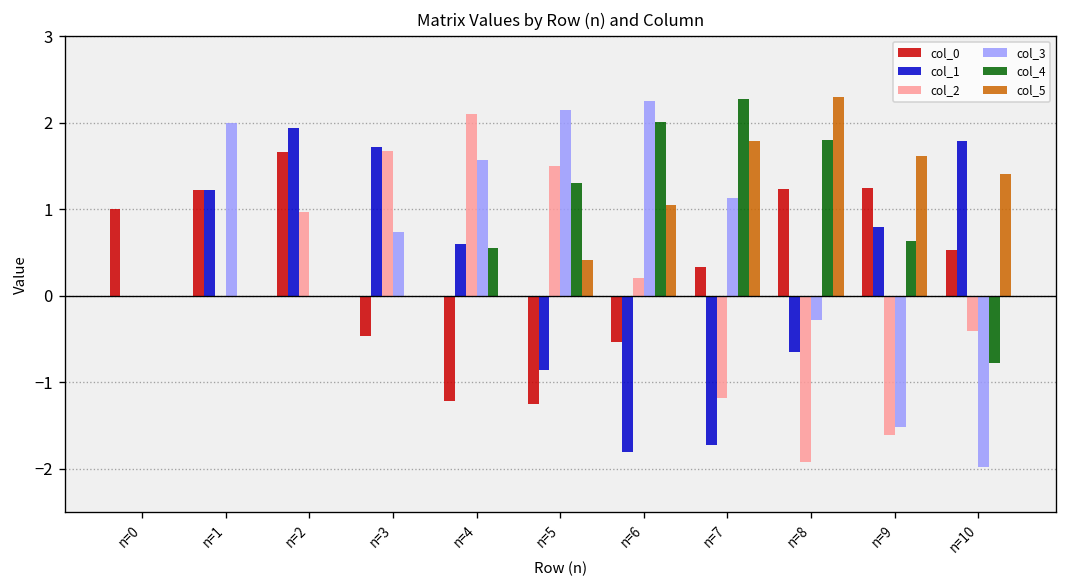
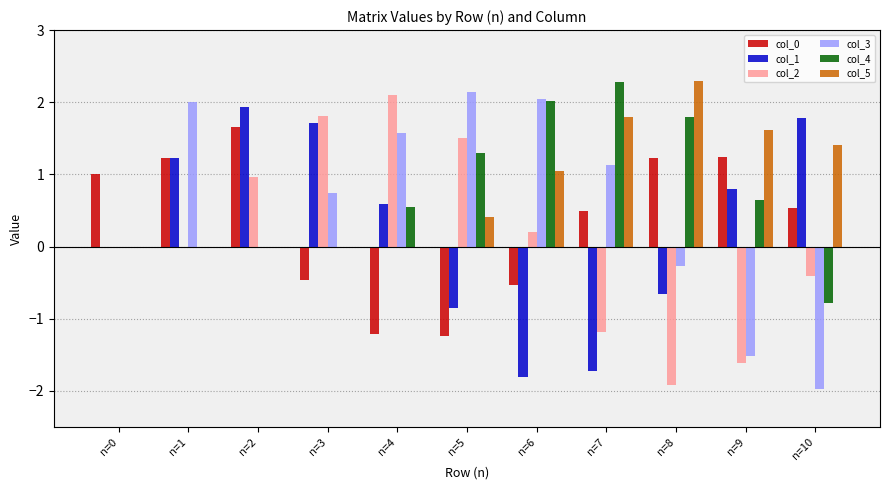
  {
    "col_0": {
      "n=0": 1.0,
      "n=1": 1.2,
      "n=2": 1.7,
      "n=3": -0.5,
      "n=4": -1.2,
      "n=5": -1.2,
      "n=6": -0.5,
-     "n=7": 0.3,
+     "n=7": 0.5,
      "n=8": 1.2,
      "n=9": 1.2,
      "n=10": 0.5
    },
    "col_1": {
      "n=0": 0.0,
      "n=1": 1.2,
      "n=2": 1.9,
      "n=3": 1.7,
      "n=4": 0.6,
      "n=5": -0.9,
      "n=6": -1.8,
      "n=7": -1.7,
      "n=8": -0.7,
      "n=9": 0.8,
      "n=10": 1.8
    },
    "col_2": {
      "n=0": 0.0,
      "n=1": 0.0,
      "n=2": 1.0,
-     "n=3": 1.7,
+     "n=3": 1.8,
      "n=4": 2.1,
      "n=5": 1.5,
      "n=6": 0.2,
      "n=7": -1.2,
      "n=8": -1.9,
      "n=9": -1.6,
      "n=10": -0.4
    },
    "col_3": {
      "n=0": 0.0,
      "n=1": 2.0,
      "n=2": 0.0,
      "n=3": 0.7,
      "n=4": 1.6,
      "n=5": 2.1,
-     "n=6": 2.2,
+     "n=6": 2.0,
      "n=7": 1.1,
      "n=8": -0.3,
      "n=9": -1.5,
      "n=10": -2.0
    },
    "col_4": {
      "n=0": 0.0,
      "n=1": 0.0,
      "n=2": 0.0,
      "n=3": 0.0,
      "n=4": 0.6,
      "n=5": 1.3,
      "n=6": 2.0,
      "n=7": 2.3,
      "n=8": 1.8,
      "n=9": 0.6,
      "n=10": -0.8
    },
    "col_5": {
      "n=0": 0.0,
      "n=1": 0.0,
      "n=2": 0.0,
      "n=3": 0.0,
      "n=4": 0.0,
      "n=5": 0.4,
      "n=6": 1.0,
      "n=7": 1.8,
      "n=8": 2.3,
      "n=9": 1.6,
      "n=10": 1.4
    }
  }
